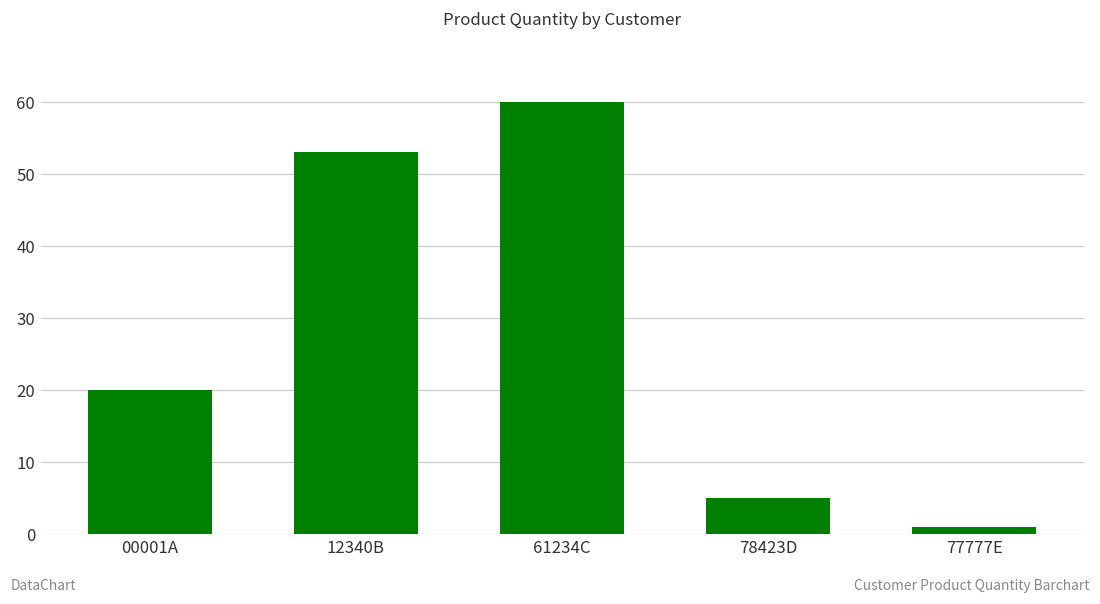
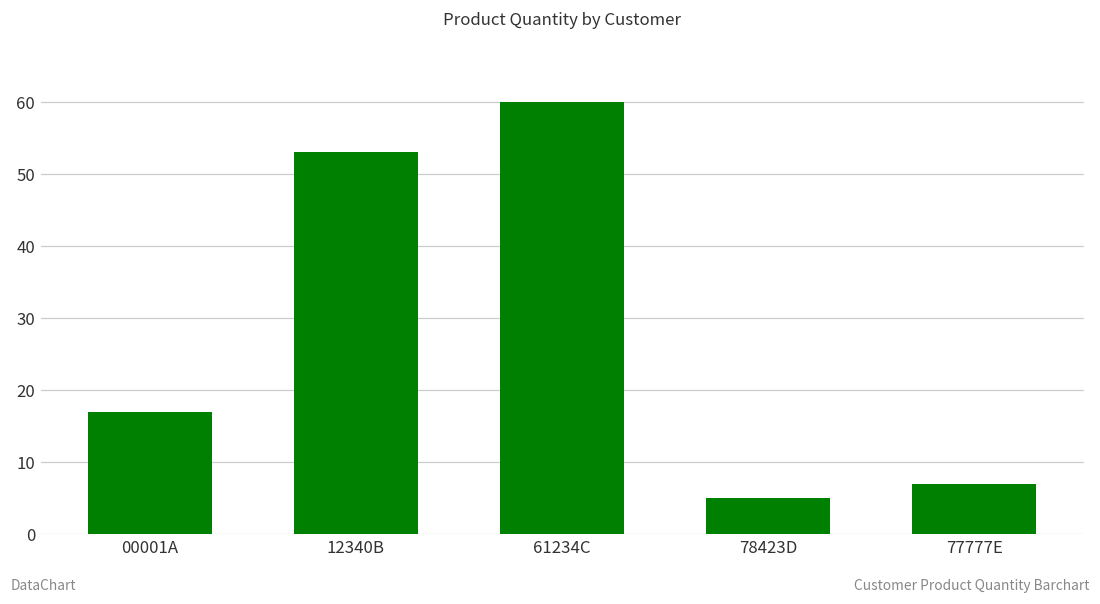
  {
-   "00001A": 20,
+   "00001A": 17,
    "12340B": 53,
    "61234C": 60,
    "78423D": 5,
-   "77777E": 1
+   "77777E": 7
  }
